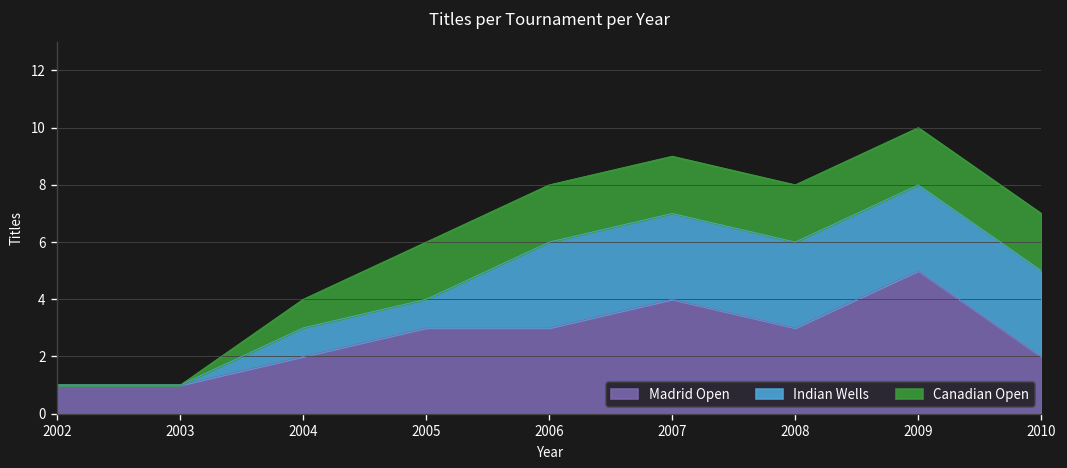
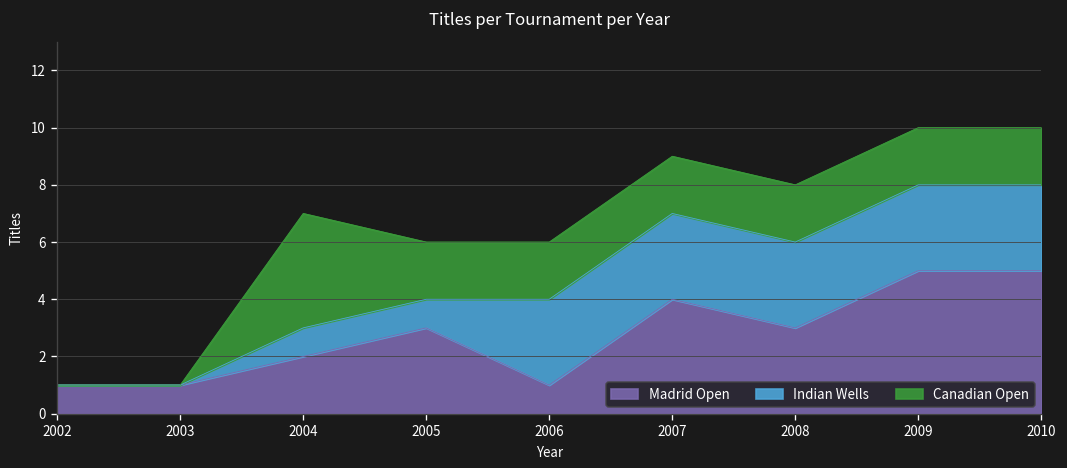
  {
    "Madrid Open": {
      "2004": 2,
      "2005": 3,
-     "2006": 3,
+     "2006": 1,
      "2007": 4,
      "2008": 3,
      "2009": 5,
-     "2010": 2
+     "2010": 5
    },
    "Indian Wells": {
      "2004": 1,
      "2005": 1,
      "2006": 3,
      "2007": 3,
      "2008": 3,
      "2009": 3,
      "2010": 3
    },
    "Canadian Open": {
-     "2004": 1,
+     "2004": 4,
      "2005": 2,
      "2006": 2,
      "2007": 2,
      "2008": 2,
      "2009": 2,
      "2010": 2
    }
  }
